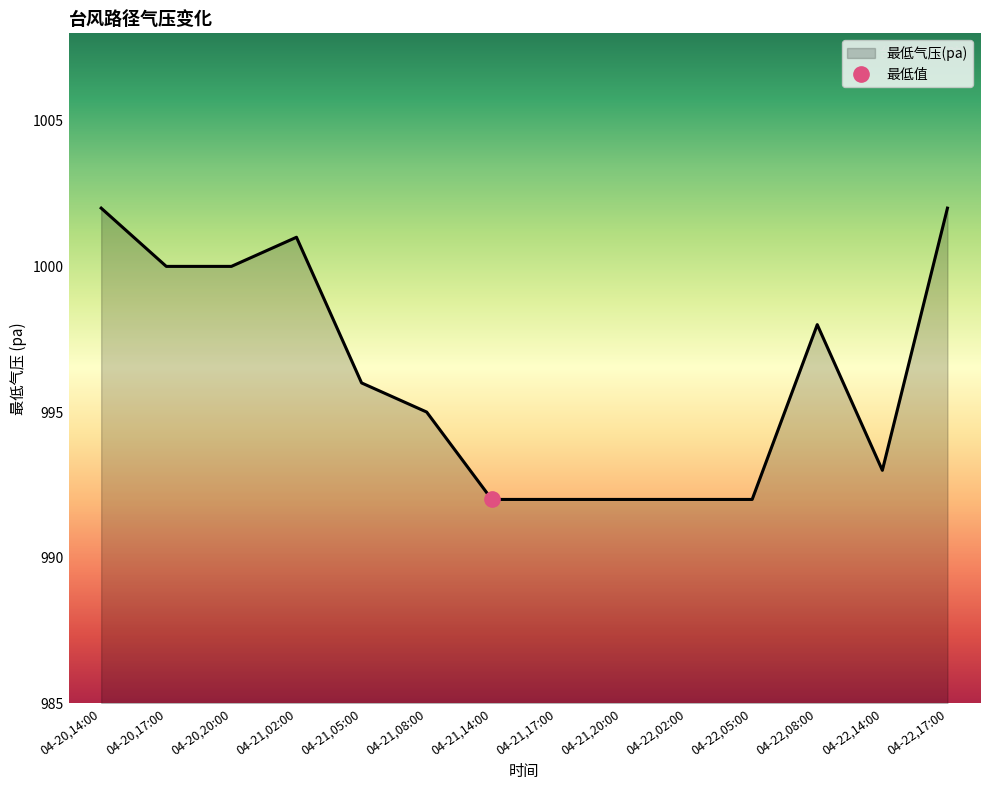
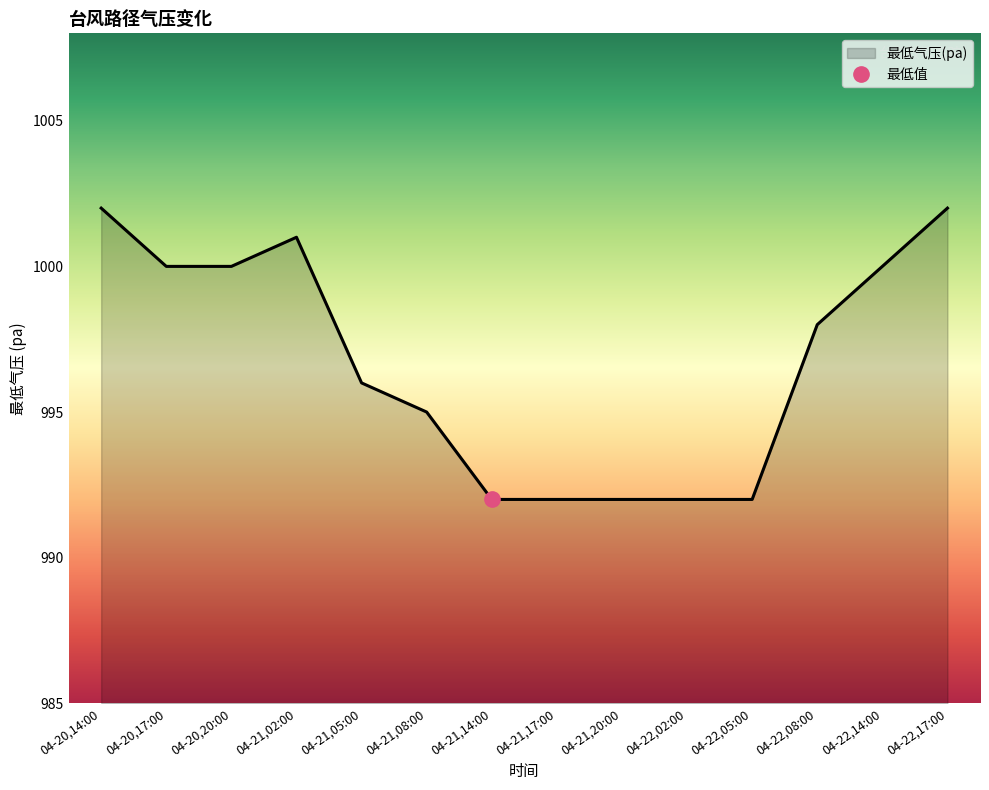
  {
    "最低气压(pa)": {
      "04-20,14:00": 1002,
      "04-20,17:00": 1000,
      "04-20,20:00": 1000,
      "04-21,02:00": 1001,
      "04-21,05:00": 996,
      "04-21,08:00": 995,
      "04-21,17:00": 992,
      "04-21,20:00": 992,
      "04-22,02:00": 992,
      "04-22,05:00": 992,
      "04-22,08:00": 998,
-     "04-22,14:00": 993,
+     "04-22,14:00": 1000,
      "04-22,17:00": 1002
    }
  }
